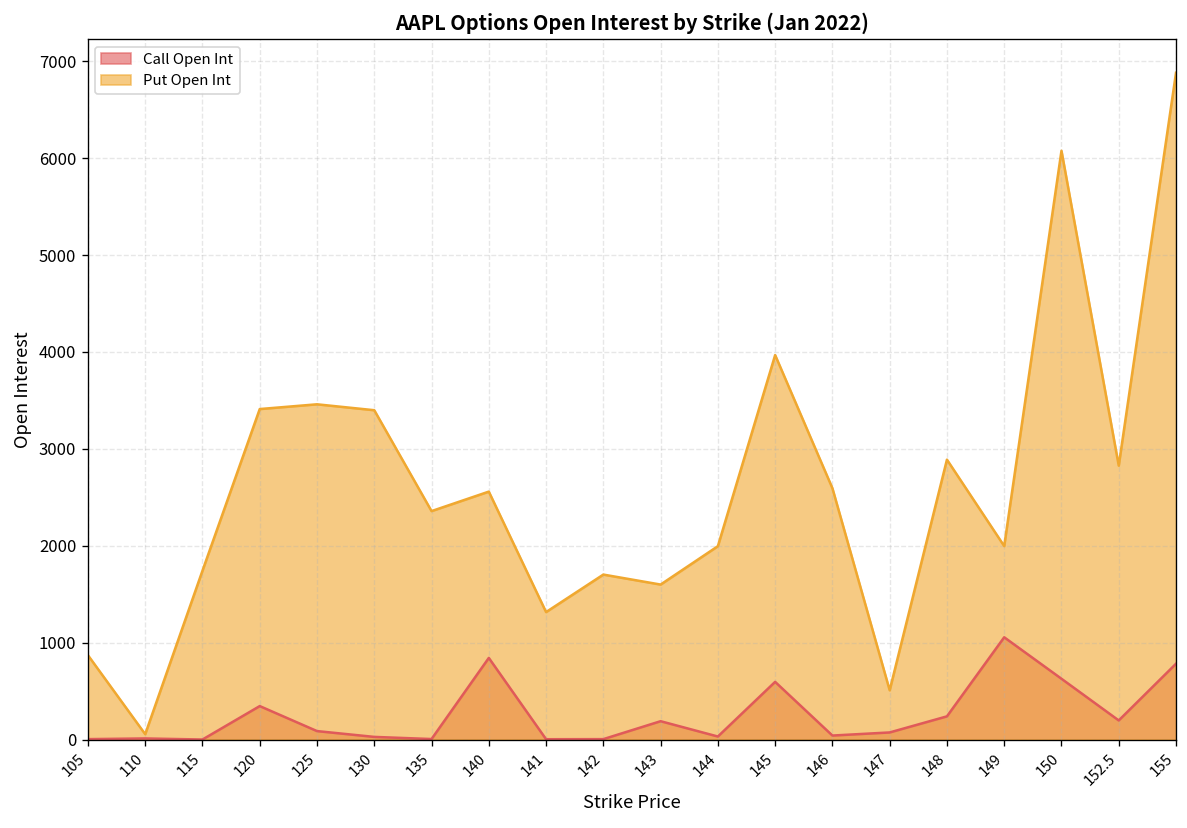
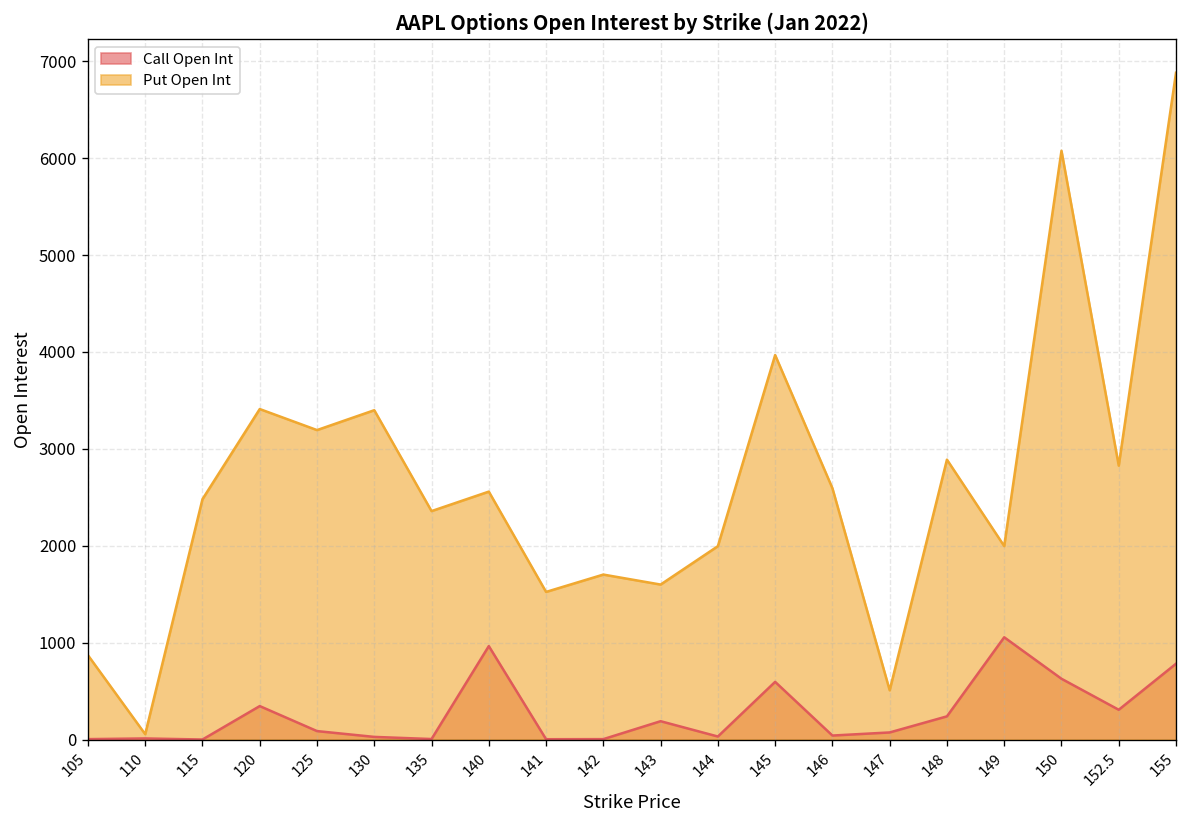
  {
    "Call Open Int": {
      "105": 0,
      "110": 0,
      "115": 0,
      "120": 300,
      "125": 100,
      "130": 0,
      "135": 0,
-     "140": 800,
+     "140": 1000,
      "141": 0,
      "142": 0,
      "143": 200,
      "144": 0,
      "145": 600,
      "146": 0,
      "147": 100,
      "148": 200,
      "149": 1100,
      "150": 600,
-     "152.5": 200,
+     "152.5": 300,
      "155": 800
    },
    "Put Open Int": {
      "105": 900,
      "110": 100,
-     "115": 1700,
+     "115": 2500,
      "120": 3400,
-     "125": 3500,
+     "125": 3200,
      "130": 3400,
      "135": 2400,
      "140": 2600,
-     "141": 1300,
+     "141": 1500,
      "142": 1700,
      "143": 1600,
      "144": 2000,
      "145": 4000,
      "146": 2600,
      "147": 500,
      "148": 2900,
      "149": 2000,
      "150": 6100,
      "152.5": 2800,
      "155": 6900
    }
  }
